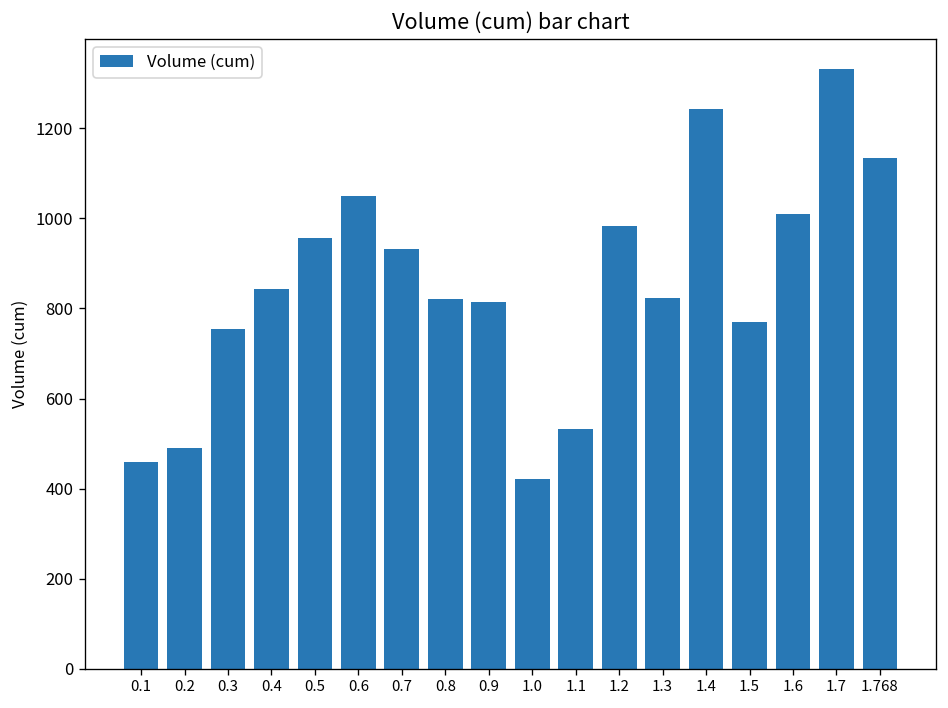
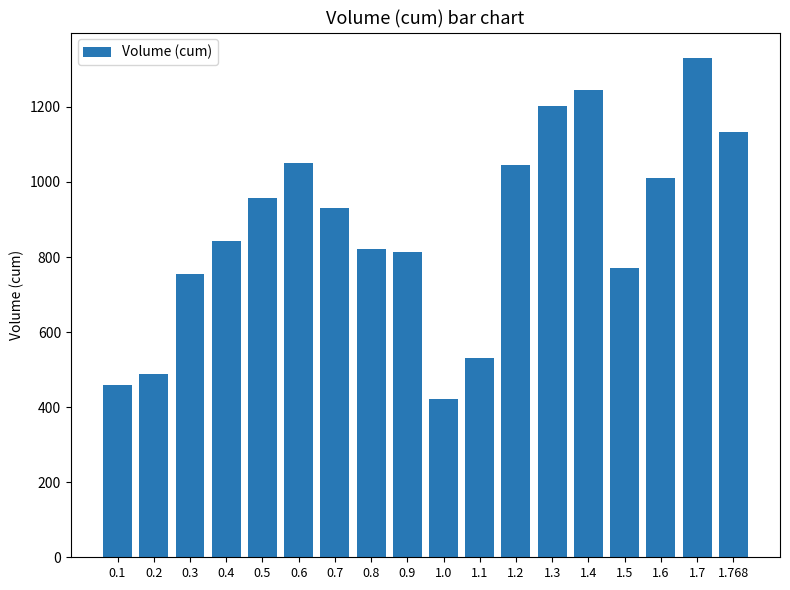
  {
    "0.1": 460,
    "0.2": 490,
    "0.3": 760,
    "0.4": 840,
    "0.5": 960,
    "0.6": 1050,
    "0.7": 930,
    "0.8": 820,
    "0.9": 810,
    "1.0": 420,
    "1.1": 530,
-   "1.2": 980,
-   "1.3": 820,
+   "1.2": 1050,
+   "1.3": 1200,
    "1.4": 1240,
    "1.5": 770,
    "1.6": 1010,
    "1.7": 1330,
    "1.768": 1130
  }
